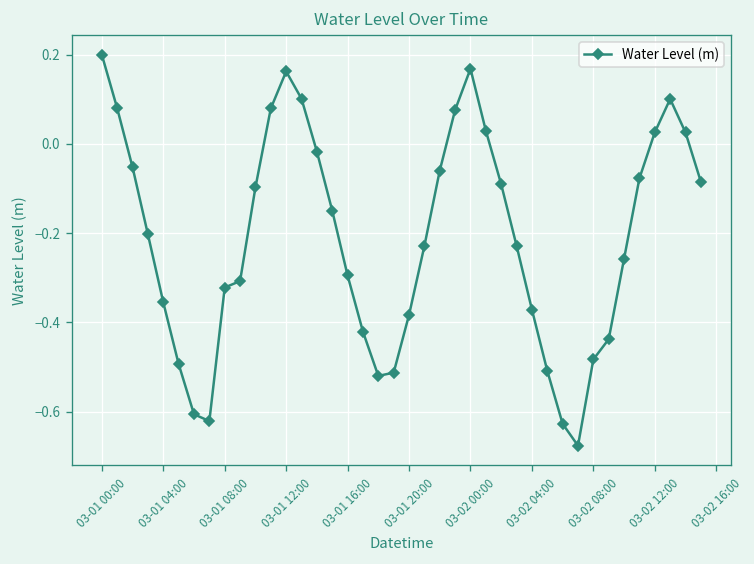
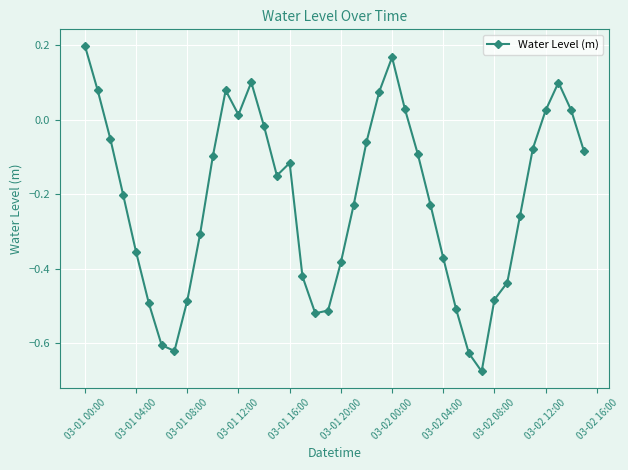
  {
    "03-01 00:00": 0.20,
    "03-01 04:00": -0.35,
-   "03-01 08:00": -0.32,
-   "03-01 12:00": 0.16,
-   "03-01 16:00": -0.29,
+   "03-01 08:00": -0.49,
+   "03-01 12:00": 0.01,
+   "03-01 16:00": -0.12,
    "03-01 20:00": -0.38,
    "03-02 00:00": 0.17,
    "03-02 04:00": -0.37,
    "03-02 08:00": -0.48,
    "03-02 12:00": 0.03
  }
